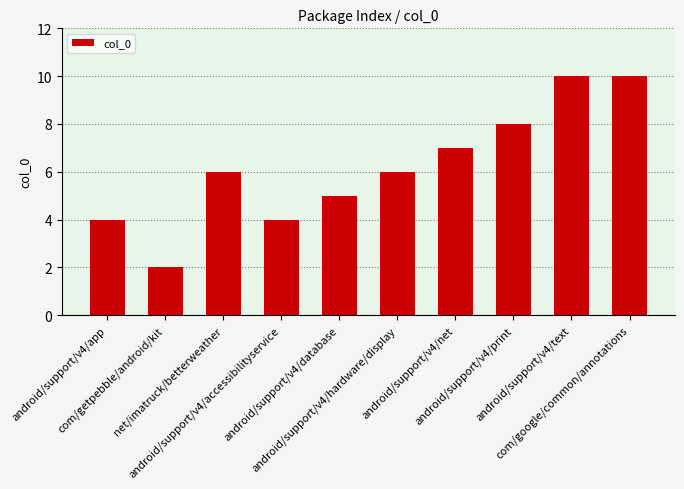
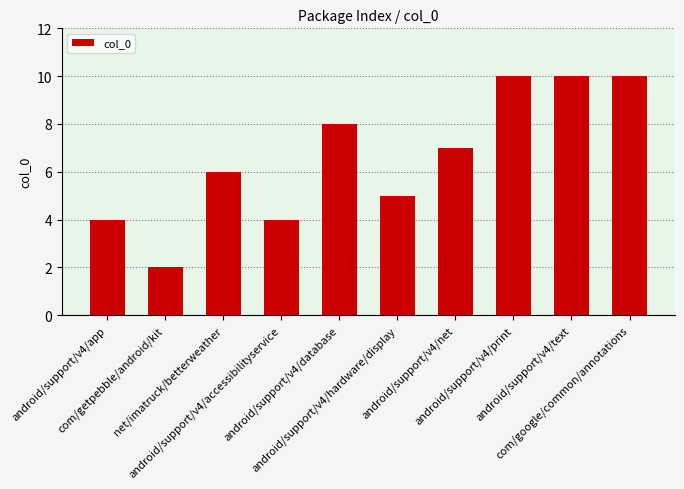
  {
    "android/support/v4/app": 4,
    "com/getpebble/android/kit": 2,
    "net/imatruck/betterweather": 6,
    "android/support/v4/accessibilityservice": 4,
-   "android/support/v4/database": 5,
-   "android/support/v4/hardware/display": 6,
+   "android/support/v4/database": 8,
+   "android/support/v4/hardware/display": 5,
    "android/support/v4/net": 7,
-   "android/support/v4/print": 8,
+   "android/support/v4/print": 10,
    "android/support/v4/text": 10,
    "com/google/common/annotations": 10
  }
